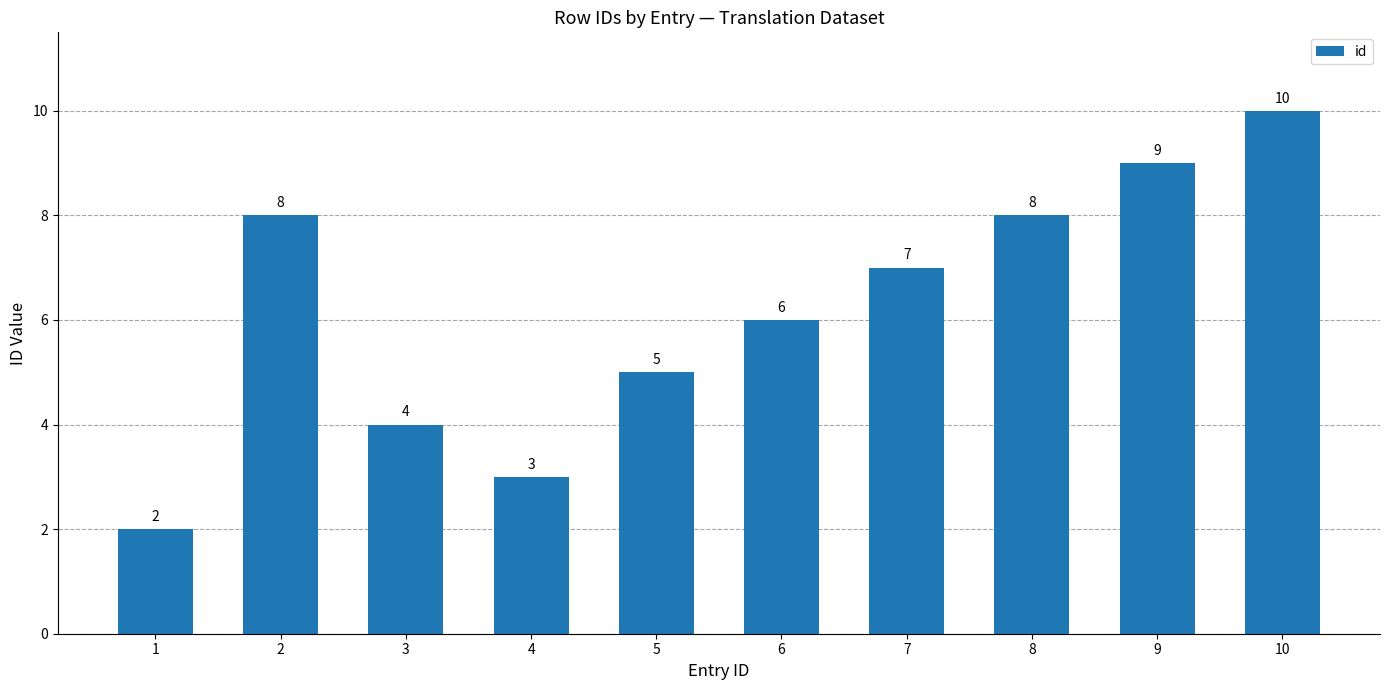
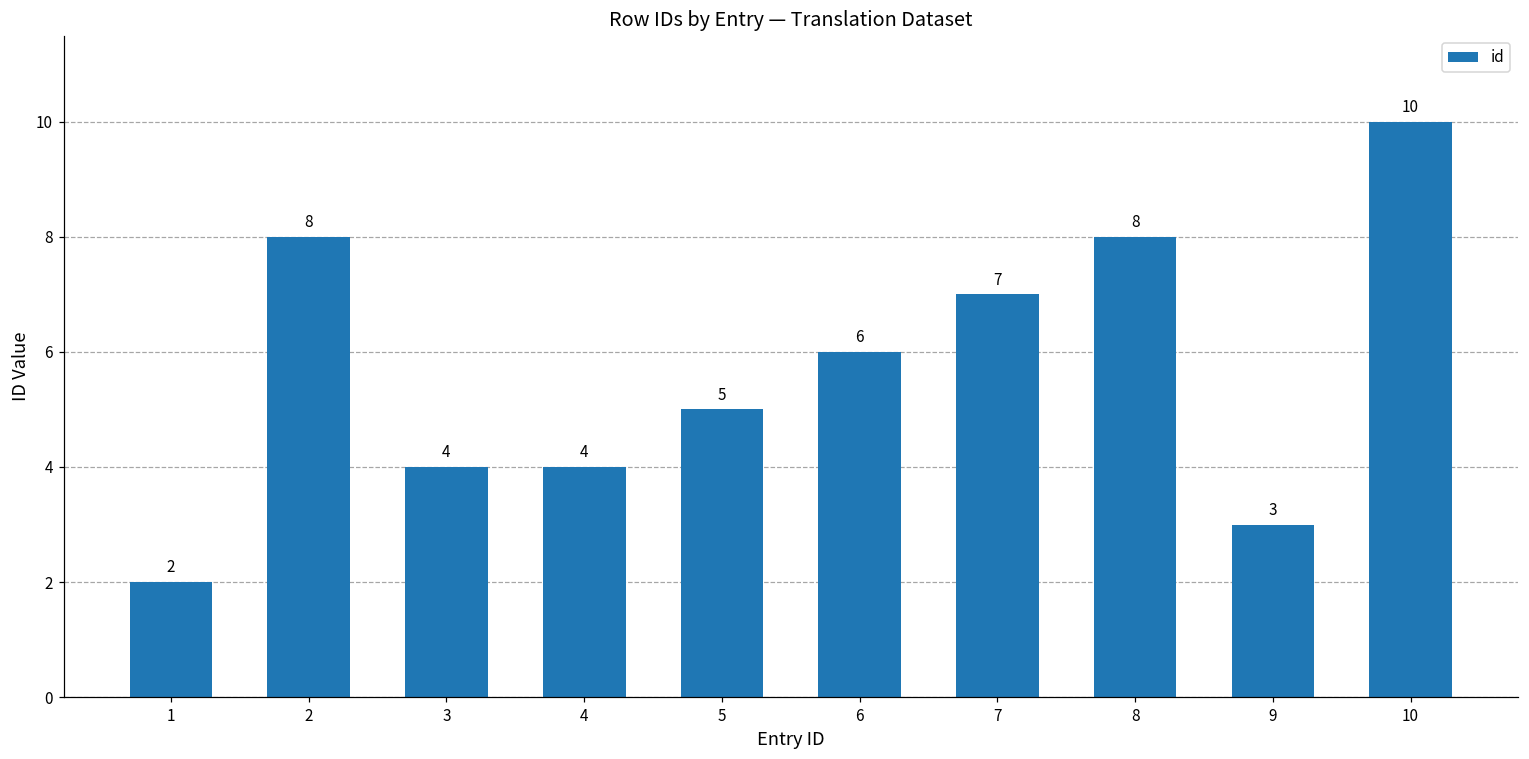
  {
    "1": 2,
    "2": 8,
    "3": 4,
-   "4": 3,
+   "4": 4,
    "5": 5,
    "6": 6,
    "7": 7,
    "8": 8,
-   "9": 9,
+   "9": 3,
    "10": 10
  }
